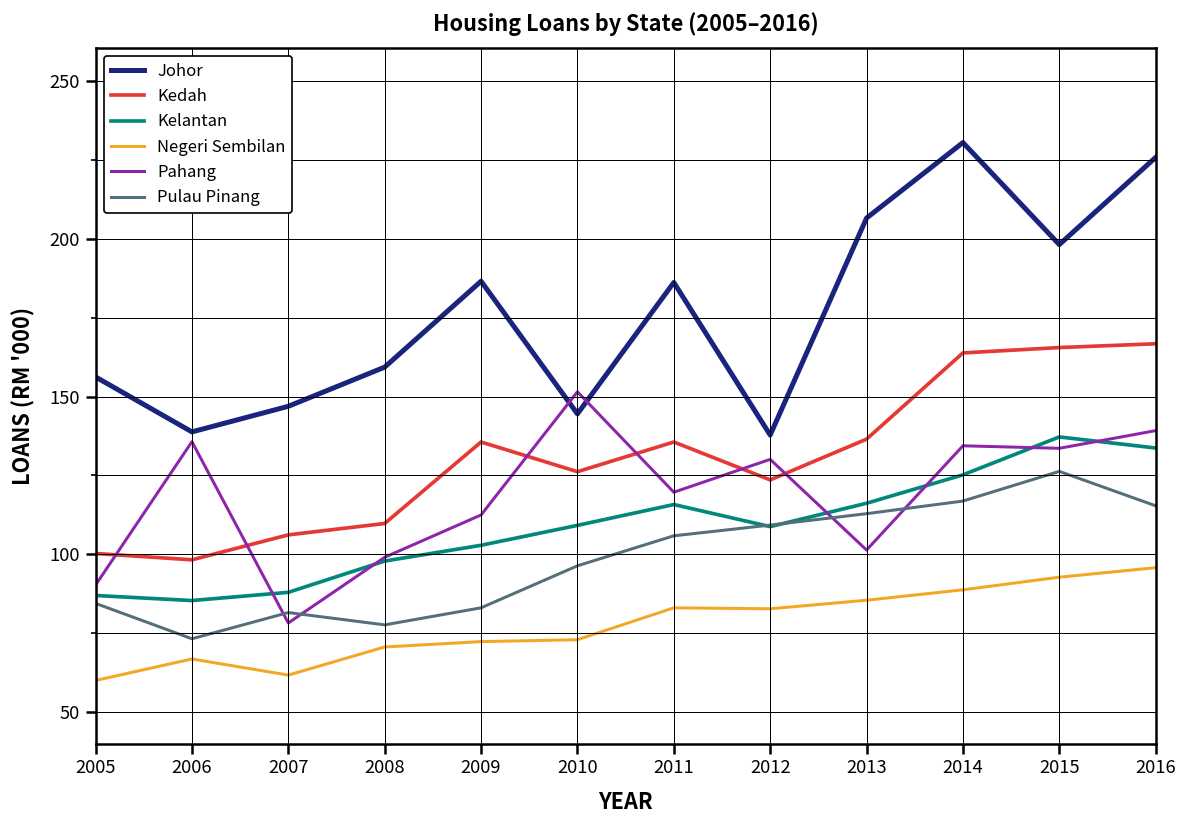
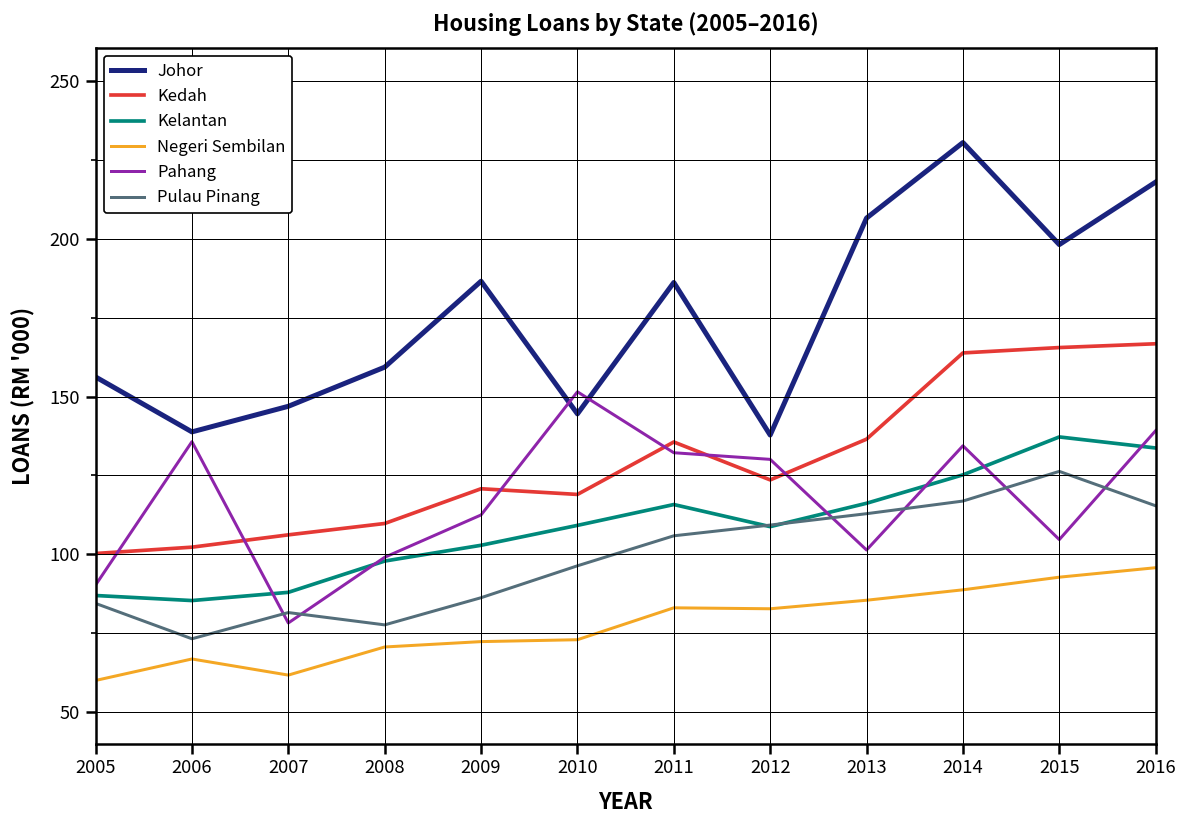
  {
    "Johor": {
      "2005": 156,
      "2006": 139,
      "2007": 147,
      "2008": 159,
      "2009": 187,
      "2010": 145,
      "2011": 186,
      "2012": 138,
      "2013": 207,
      "2014": 230,
      "2015": 198,
-     "2016": 226
+     "2016": 218
    },
    "Kedah": {
      "2005": 100,
-     "2006": 98,
+     "2006": 102,
      "2007": 106,
      "2008": 110,
-     "2009": 136,
-     "2010": 126,
+     "2009": 121,
+     "2010": 119,
      "2011": 136,
      "2012": 124,
      "2013": 137,
      "2014": 164,
      "2015": 166,
      "2016": 167
    },
    "Kelantan": {
      "2005": 87,
      "2006": 85,
      "2007": 88,
      "2008": 98,
      "2009": 103,
      "2010": 109,
      "2011": 116,
      "2013": 116,
      "2014": 125,
      "2015": 137,
      "2016": 134
    },
    "Negeri Sembilan": {
      "2005": 60,
      "2006": 67,
      "2007": 62,
      "2008": 71,
      "2009": 72,
      "2010": 73,
      "2011": 83,
      "2012": 83,
      "2013": 86,
      "2014": 89,
      "2015": 93,
      "2016": 96
    },
    "Pahang": {
      "2005": 90,
      "2006": 136,
      "2007": 78,
      "2008": 99,
      "2009": 113,
      "2010": 152,
-     "2011": 120,
+     "2011": 132,
      "2012": 130,
      "2013": 101,
      "2014": 134,
-     "2015": 134,
+     "2015": 105,
      "2016": 139
    },
    "Pulau Pinang": {
      "2005": 85,
      "2006": 73,
      "2007": 82,
      "2008": 78,
-     "2009": 83,
+     "2009": 86,
      "2010": 96,
      "2011": 106,
      "2013": 113,
      "2014": 117,
      "2015": 126,
      "2016": 115
    }
  }
